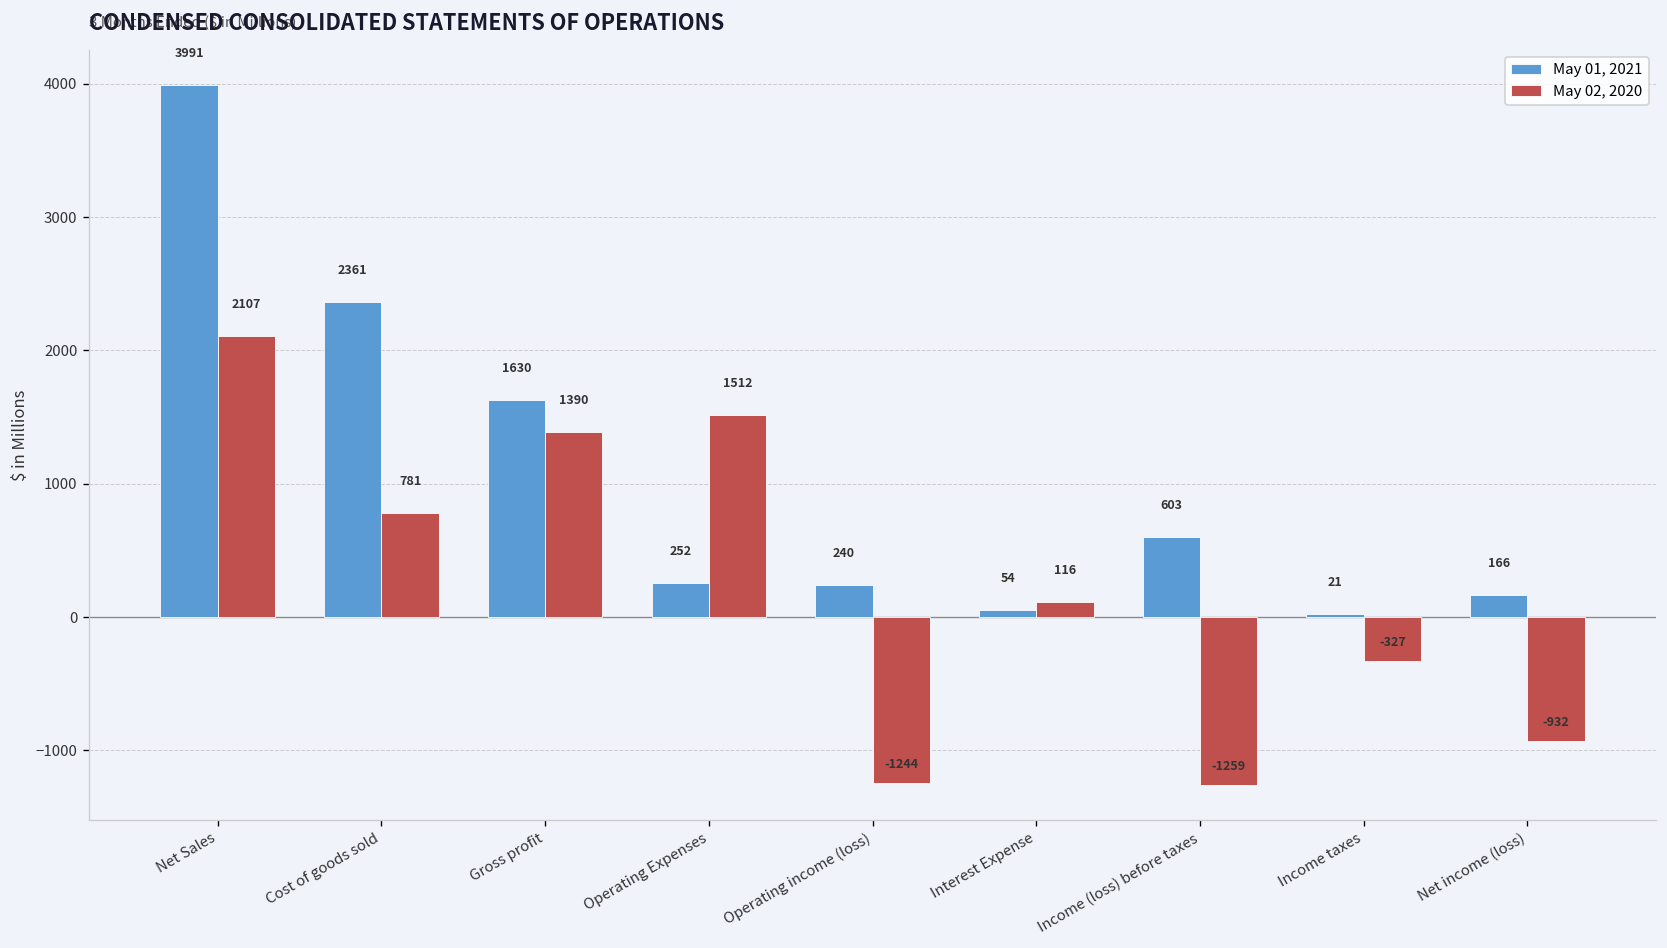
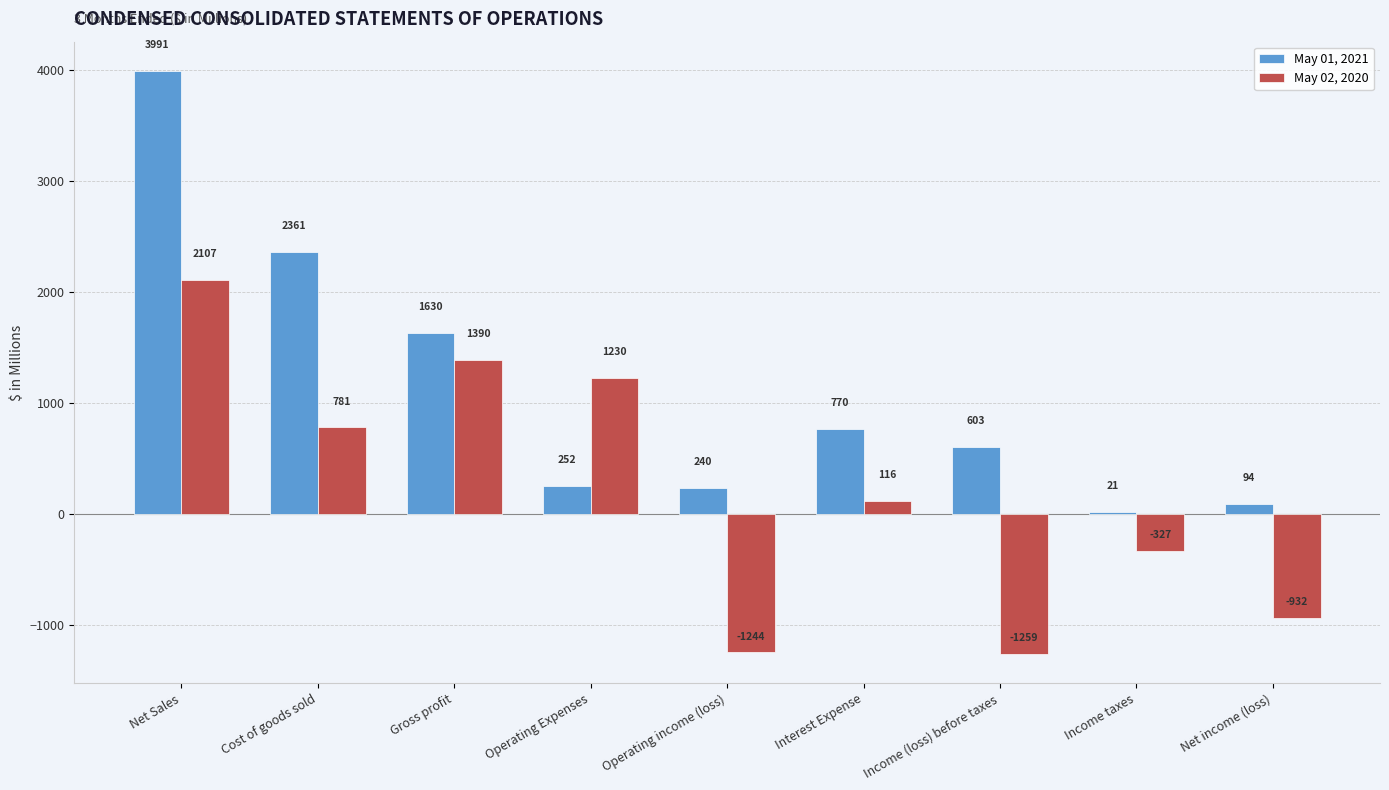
  {
    "May 01, 2021": {
      "Net Sales": 3991,
      "Cost of goods sold": 2361,
      "Gross profit": 1630,
      "Operating Expenses": 252,
      "Operating income (loss)": 240,
-     "Interest Expense": 54,
+     "Interest Expense": 770,
      "Income (loss) before taxes": 603,
      "Income taxes": 21,
-     "Net income (loss)": 166
+     "Net income (loss)": 94
    },
    "May 02, 2020": {
      "Net Sales": 2107,
      "Cost of goods sold": 781,
      "Gross profit": 1390,
-     "Operating Expenses": 1512,
+     "Operating Expenses": 1230,
      "Operating income (loss)": -1244,
      "Interest Expense": 116,
      "Income (loss) before taxes": -1259,
      "Income taxes": -327,
      "Net income (loss)": -932
    }
  }
